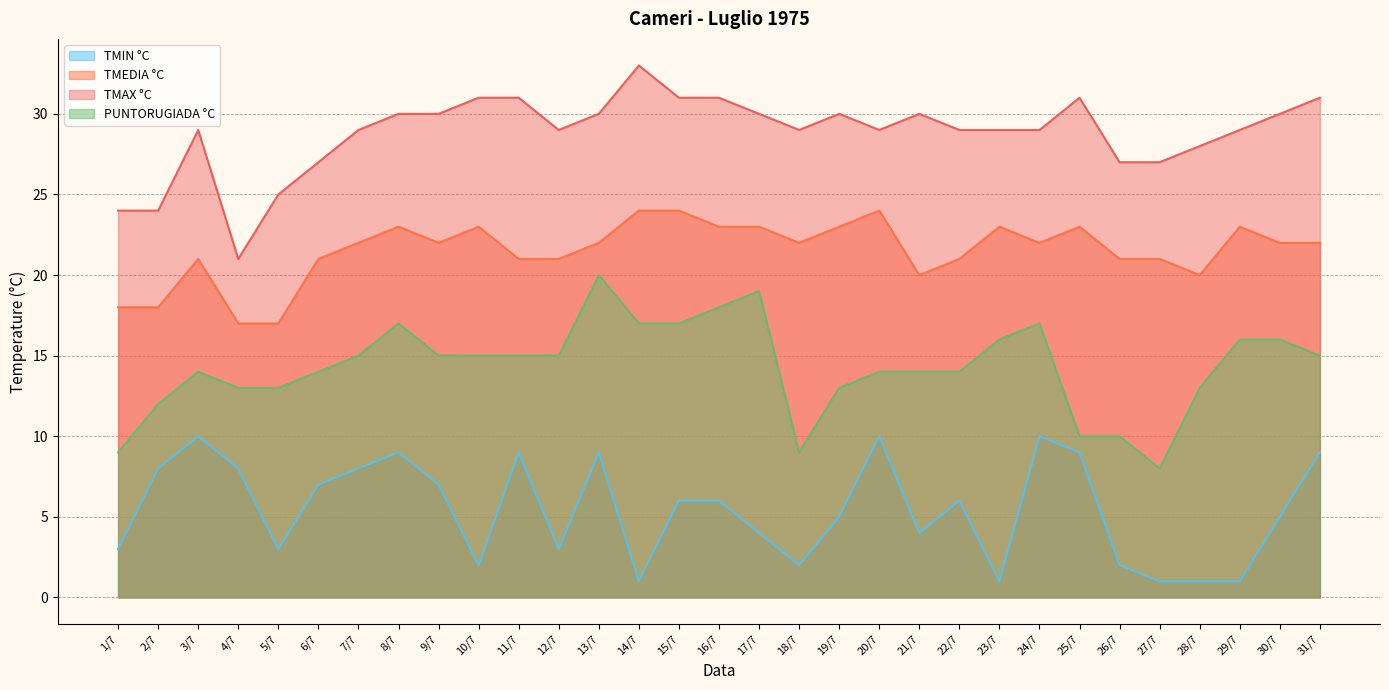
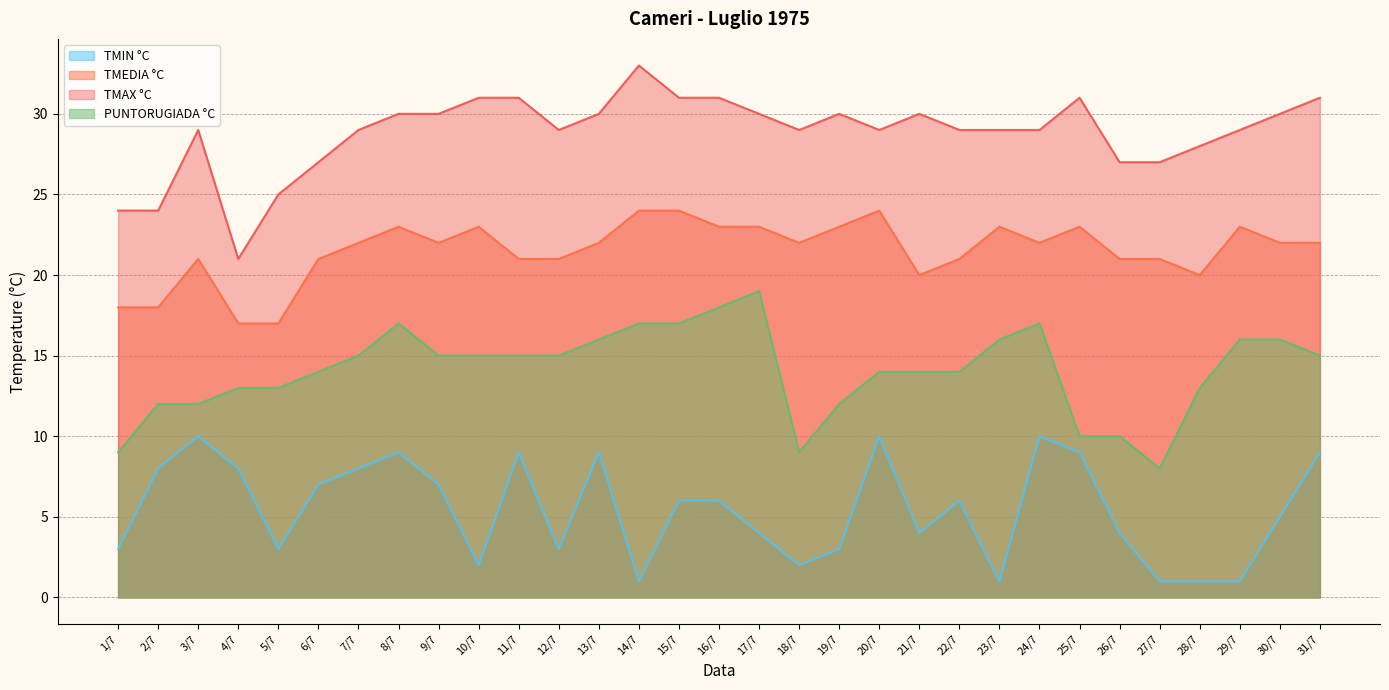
  {
    "TMIN °C": {
      "1/7": 3,
      "2/7": 8,
      "3/7": 10,
      "4/7": 8,
      "5/7": 3,
      "6/7": 7,
      "7/7": 8,
      "8/7": 9,
      "9/7": 7,
      "10/7": 2,
      "11/7": 9,
      "12/7": 3,
      "13/7": 9,
      "14/7": 1,
      "15/7": 6,
      "16/7": 6,
      "17/7": 4,
      "18/7": 2,
-     "19/7": 5,
+     "19/7": 3,
      "20/7": 10,
      "21/7": 4,
      "22/7": 6,
      "23/7": 1,
      "24/7": 10,
      "25/7": 9,
-     "26/7": 2,
+     "26/7": 4,
      "27/7": 1,
      "28/7": 1,
      "29/7": 1,
      "30/7": 5,
      "31/7": 9
    },
    "PUNTORUGIADA °C": {
      "1/7": 9,
      "2/7": 12,
-     "3/7": 14,
+     "3/7": 12,
      "4/7": 13,
      "5/7": 13,
      "6/7": 14,
      "7/7": 15,
      "8/7": 17,
      "9/7": 15,
      "10/7": 15,
      "11/7": 15,
      "12/7": 15,
-     "13/7": 20,
+     "13/7": 16,
      "14/7": 17,
      "15/7": 17,
      "16/7": 18,
      "17/7": 19,
      "18/7": 9,
-     "19/7": 13,
+     "19/7": 12,
      "20/7": 14,
      "21/7": 14,
      "22/7": 14,
      "23/7": 16,
      "24/7": 17,
      "25/7": 10,
      "26/7": 10,
      "27/7": 8,
      "28/7": 13,
      "29/7": 16,
      "30/7": 16,
      "31/7": 15
    }
  }
